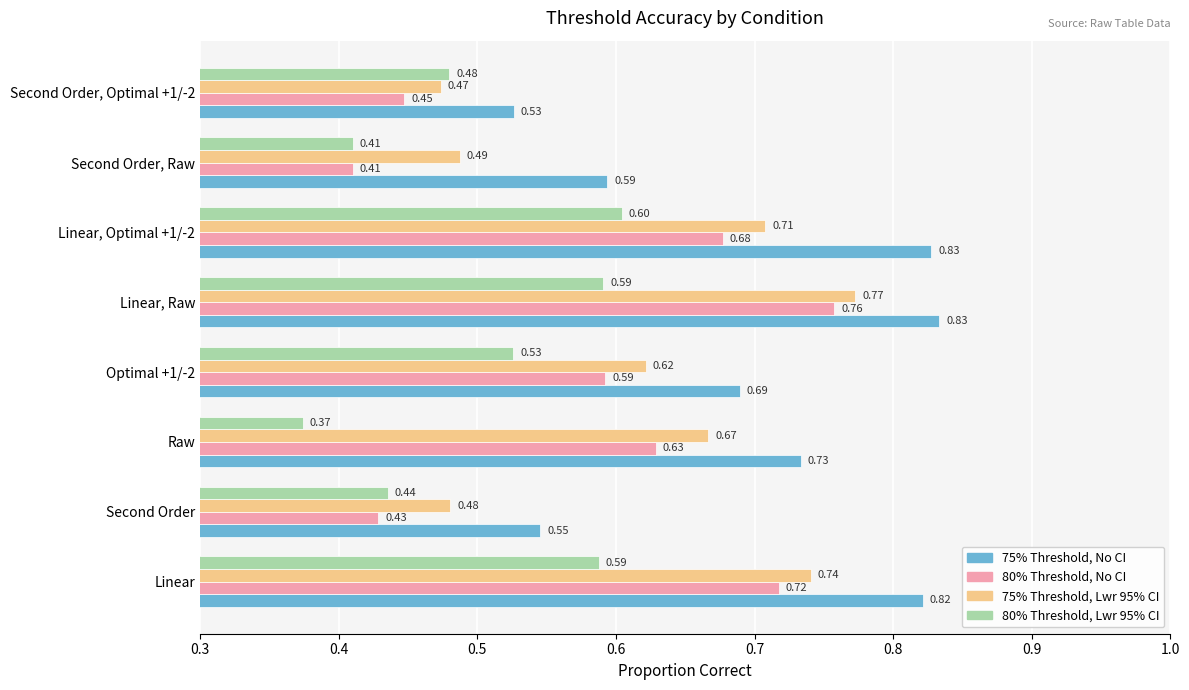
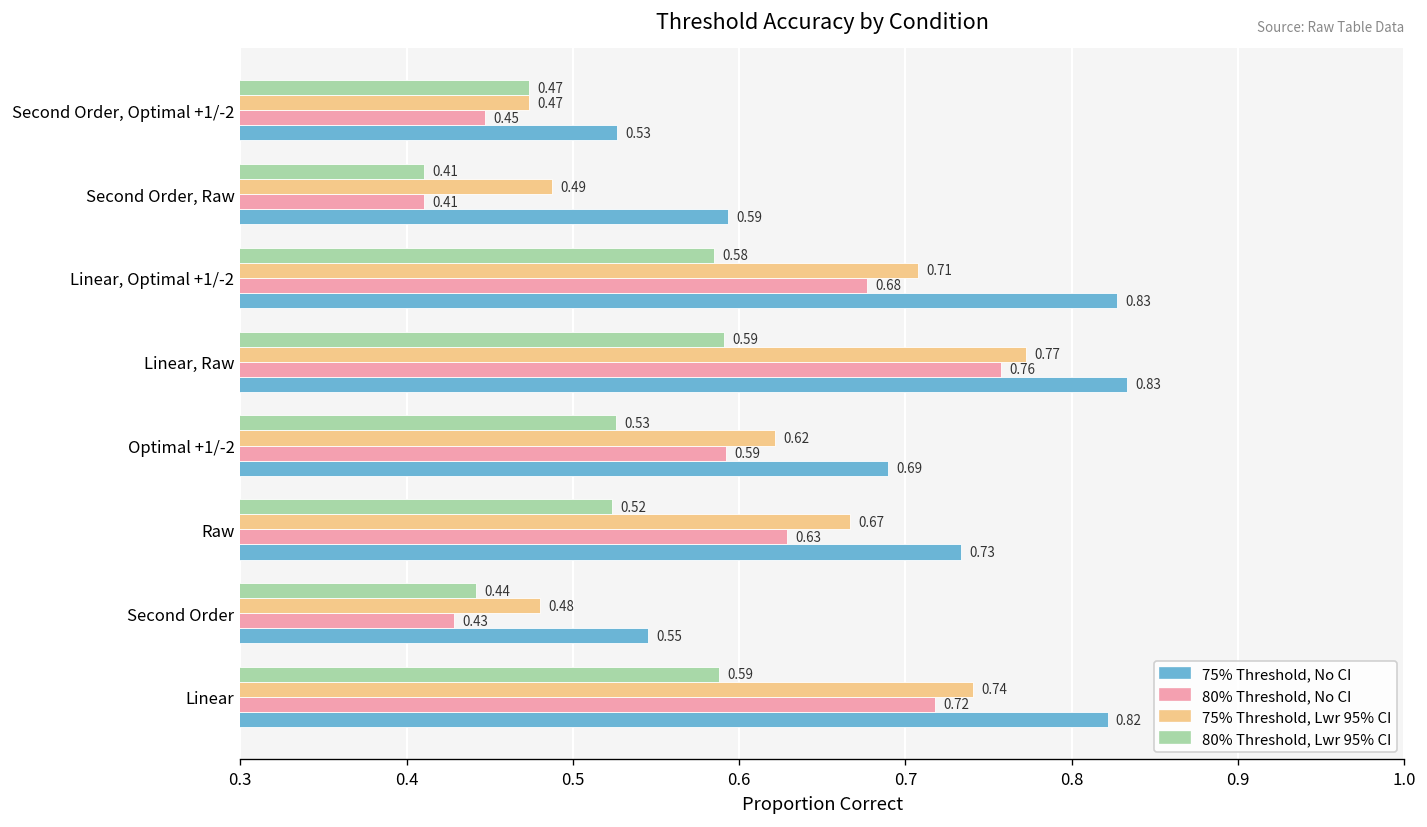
  {
    "75% Threshold, No CI": {
      "Second Order, Optimal +1/-2": 0.53,
      "Second Order, Raw": 0.59,
      "Linear, Optimal +1/-2": 0.83,
      "Linear, Raw": 0.83,
      "Optimal +1/-2": 0.69,
      "Raw": 0.73,
      "Second Order": 0.55,
      "Linear": 0.82
    },
    "80% Threshold, Lwr 95% CI": {
-     "Second Order, Optimal +1/-2": 0.48,
+     "Second Order, Optimal +1/-2": 0.47,
      "Second Order, Raw": 0.41,
-     "Linear, Optimal +1/-2": 0.60,
+     "Linear, Optimal +1/-2": 0.58,
      "Linear, Raw": 0.59,
      "Optimal +1/-2": 0.53,
-     "Raw": 0.37,
-     "Second Order": 0.436,
+     "Raw": 0.52,
+     "Second Order": 0.442,
      "Linear": 0.59
    }
  }
